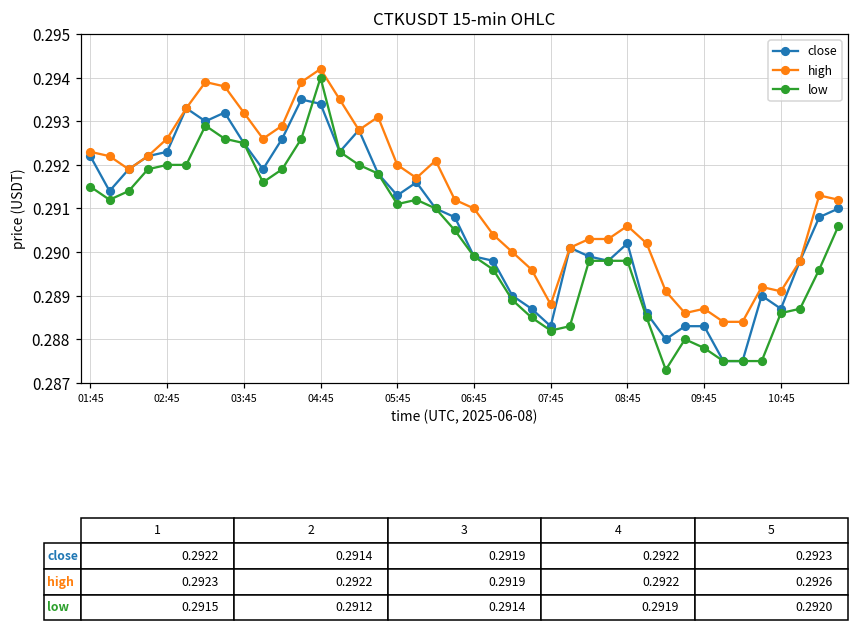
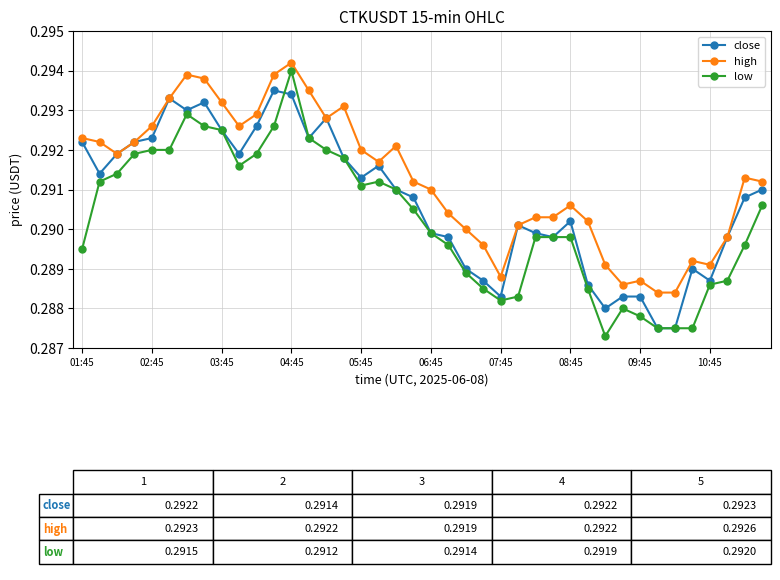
  {
    "close": {
      "01:45": 0.2922,
      "02:45": 0.2923,
      "04:45": 0.2934,
      "05:45": 0.2913,
      "07:45": 0.2883,
      "08:45": 0.2902,
      "09:45": 0.2883,
      "10:45": 0.2887
    },
    "high": {
      "01:45": 0.2923,
      "02:45": 0.2926,
      "03:45": 0.2932,
      "04:45": 0.2942,
      "05:45": 0.2920,
      "06:45": 0.2910,
      "07:45": 0.2888,
      "08:45": 0.2906,
      "09:45": 0.2887,
      "10:45": 0.2891
    },
    "low": {
-     "01:45": 0.2915,
+     "01:45": 0.2895,
      "02:45": 0.2920,
      "04:45": 0.2940,
      "05:45": 0.2911,
      "07:45": 0.2882,
      "08:45": 0.2898,
      "09:45": 0.2878,
      "10:45": 0.2886
    }
  }
